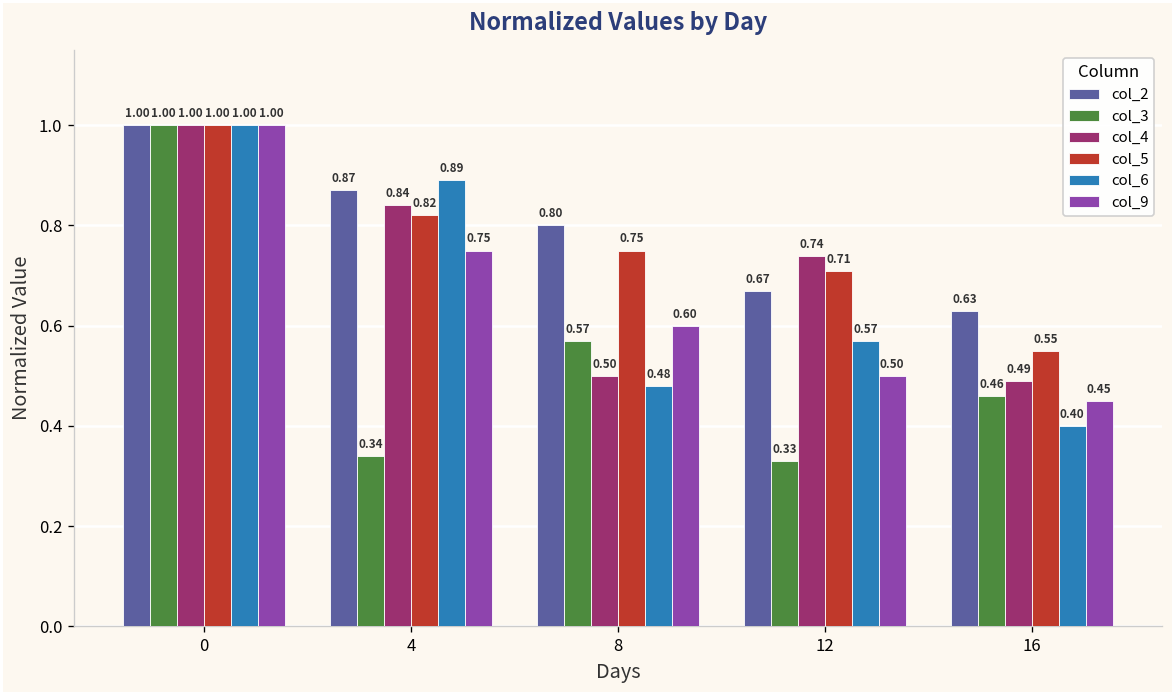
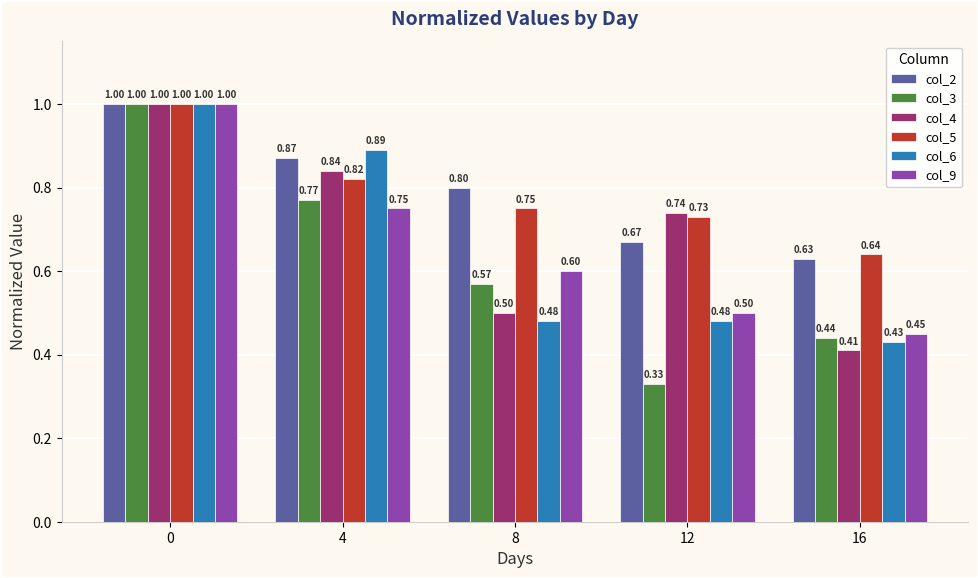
  {
    "col_3": {
      "0": 1.00,
-     "4": 0.34,
+     "4": 0.77,
      "8": 0.57,
      "12": 0.33,
-     "16": 0.46
+     "16": 0.44
    },
    "col_4": {
      "0": 1.00,
      "4": 0.84,
      "8": 0.50,
      "12": 0.74,
-     "16": 0.49
+     "16": 0.41
    },
    "col_5": {
      "0": 1.00,
      "4": 0.82,
      "8": 0.75,
-     "12": 0.71,
-     "16": 0.55
+     "12": 0.73,
+     "16": 0.64
    },
    "col_6": {
      "0": 1.00,
      "4": 0.89,
      "8": 0.48,
-     "12": 0.57,
-     "16": 0.40
+     "12": 0.48,
+     "16": 0.43
    }
  }
